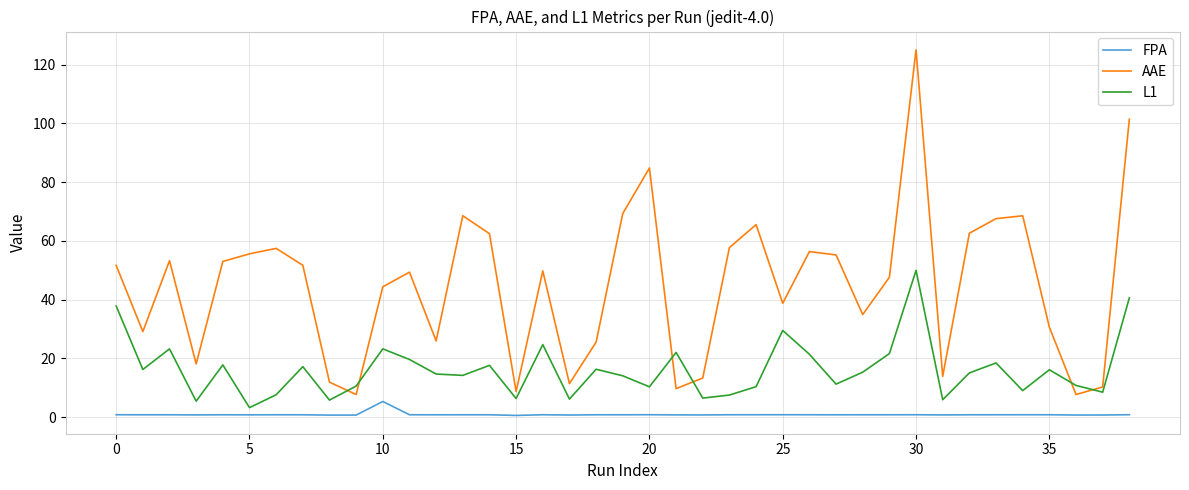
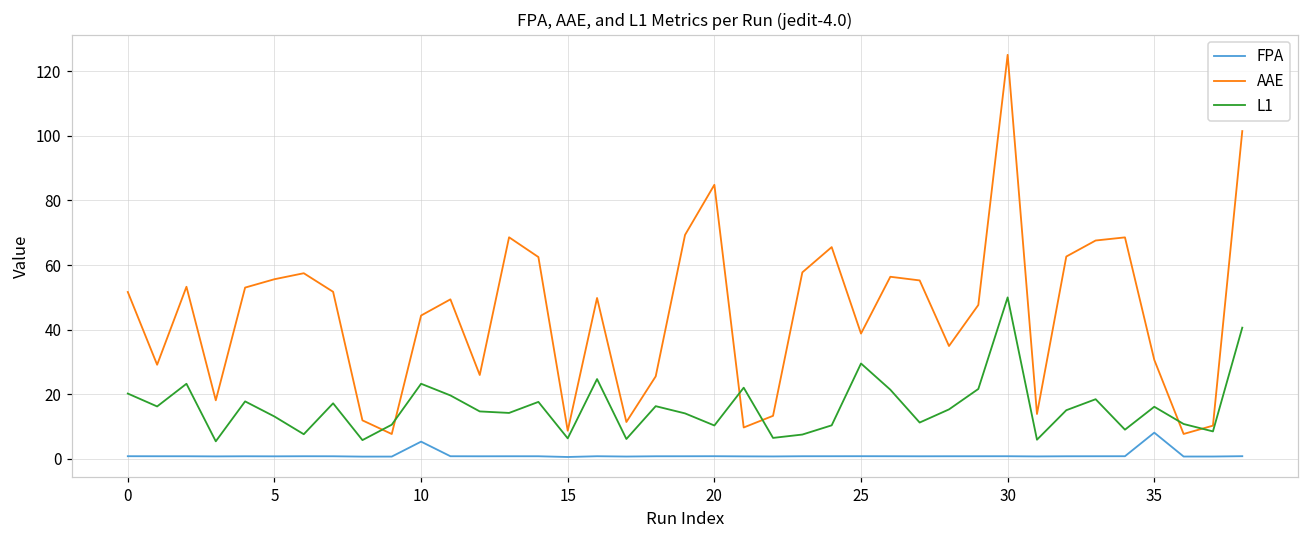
  {
    "FPA": {
      "0": 1,
      "5": 1,
      "10": 5,
      "15": 1,
      "20": 1,
      "25": 1,
      "30": 1,
-     "35": 1
+     "35": 8
    },
    "AAE": {
      "0": 52,
      "5": 56,
      "10": 44,
      "15": 9,
      "20": 85,
      "25": 39,
      "30": 125,
      "35": 31
    },
    "L1": {
-     "0": 38,
-     "5": 3,
+     "0": 20,
+     "5": 13,
      "10": 23,
      "15": 6,
      "20": 10,
      "25": 30,
      "30": 50,
      "35": 16
    }
  }
